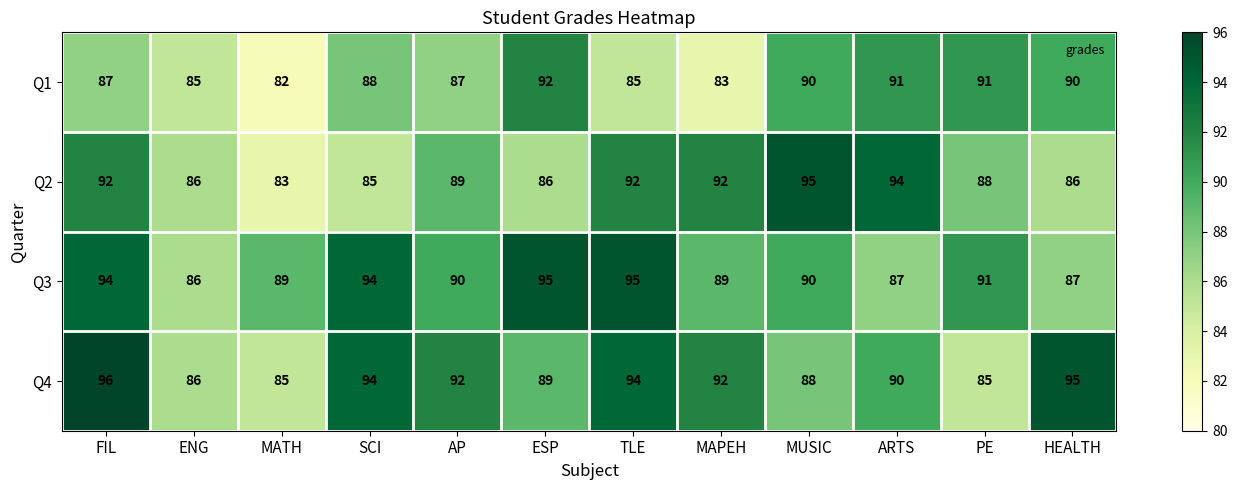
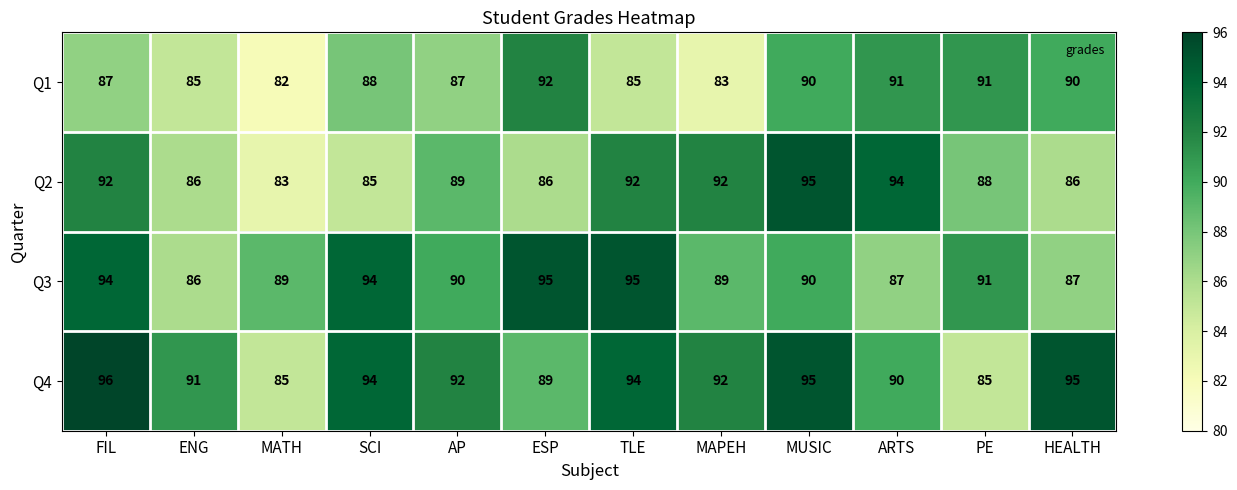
  {
    "Q1": {
      "FIL": 87,
      "ENG": 85,
      "MATH": 82,
      "SCI": 88,
      "AP": 87,
      "ESP": 92,
      "TLE": 85,
      "MAPEH": 83,
      "MUSIC": 90,
      "ARTS": 91,
      "PE": 91,
      "HEALTH": 90
    },
    "Q2": {
      "FIL": 92,
      "ENG": 86,
      "MATH": 83,
      "SCI": 85,
      "AP": 89,
      "ESP": 86,
      "TLE": 92,
      "MAPEH": 92,
      "MUSIC": 95,
      "ARTS": 94,
      "PE": 88,
      "HEALTH": 86
    },
    "Q3": {
      "FIL": 94,
      "ENG": 86,
      "MATH": 89,
      "SCI": 94,
      "AP": 90,
      "ESP": 95,
      "TLE": 95,
      "MAPEH": 89,
      "MUSIC": 90,
      "ARTS": 87,
      "PE": 91,
      "HEALTH": 87
    },
    "Q4": {
      "FIL": 96,
-     "ENG": 86,
+     "ENG": 91,
      "MATH": 85,
      "SCI": 94,
      "AP": 92,
      "ESP": 89,
      "TLE": 94,
      "MAPEH": 92,
-     "MUSIC": 88,
+     "MUSIC": 95,
      "ARTS": 90,
      "PE": 85,
      "HEALTH": 95
    }
  }
